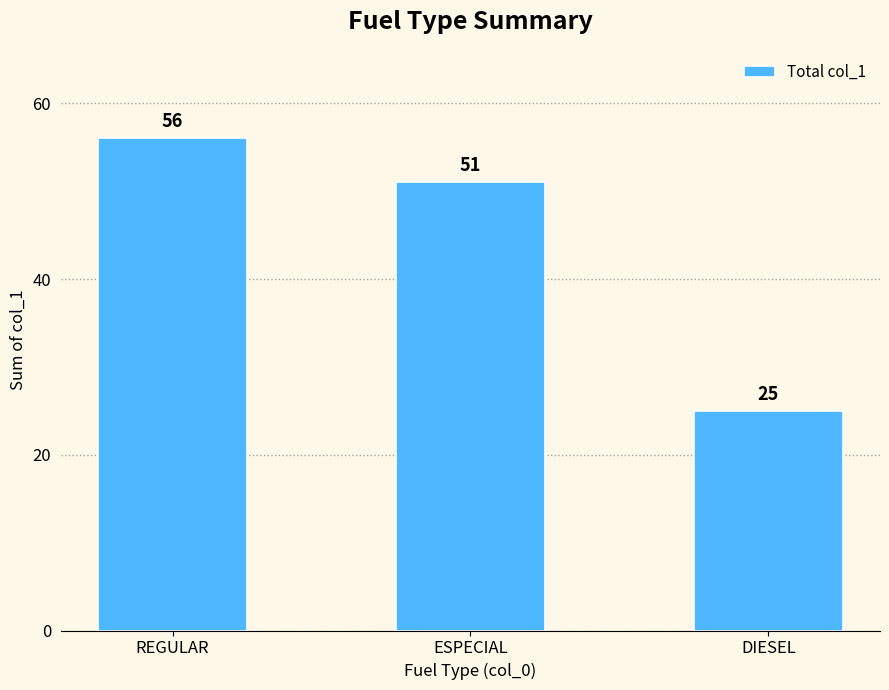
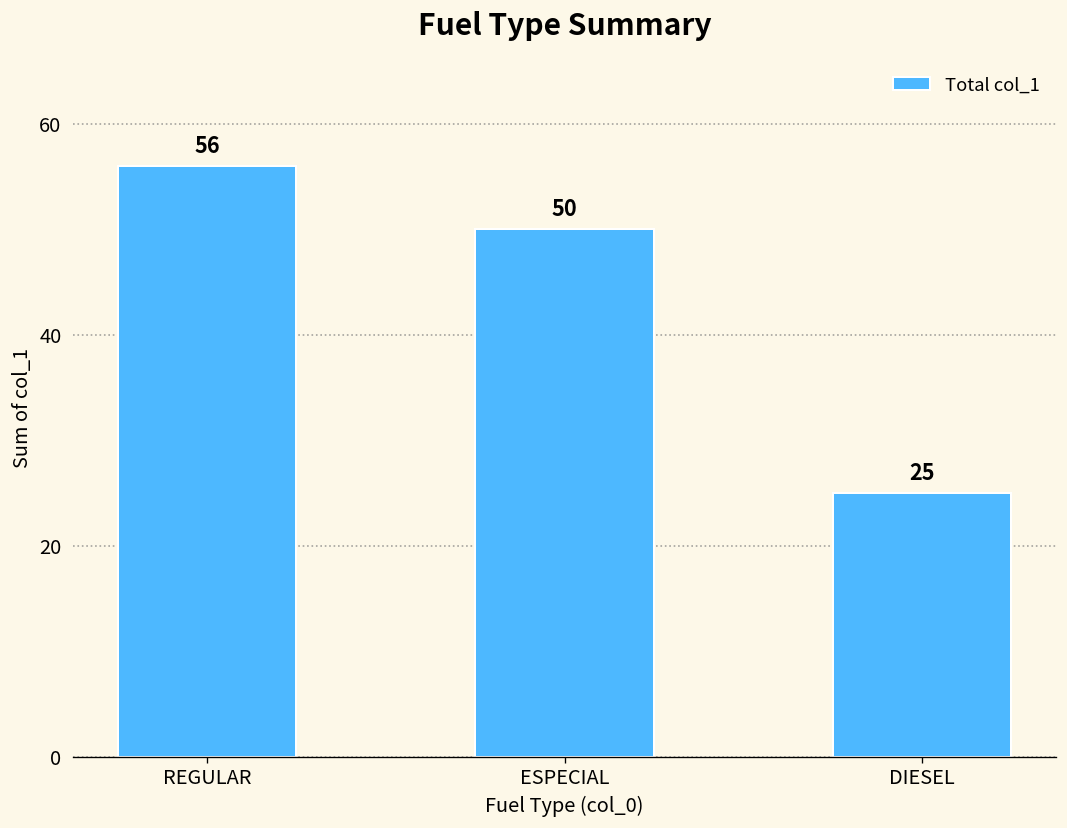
  {
    "REGULAR": 56,
-   "ESPECIAL": 51,
+   "ESPECIAL": 50,
    "DIESEL": 25
  }
